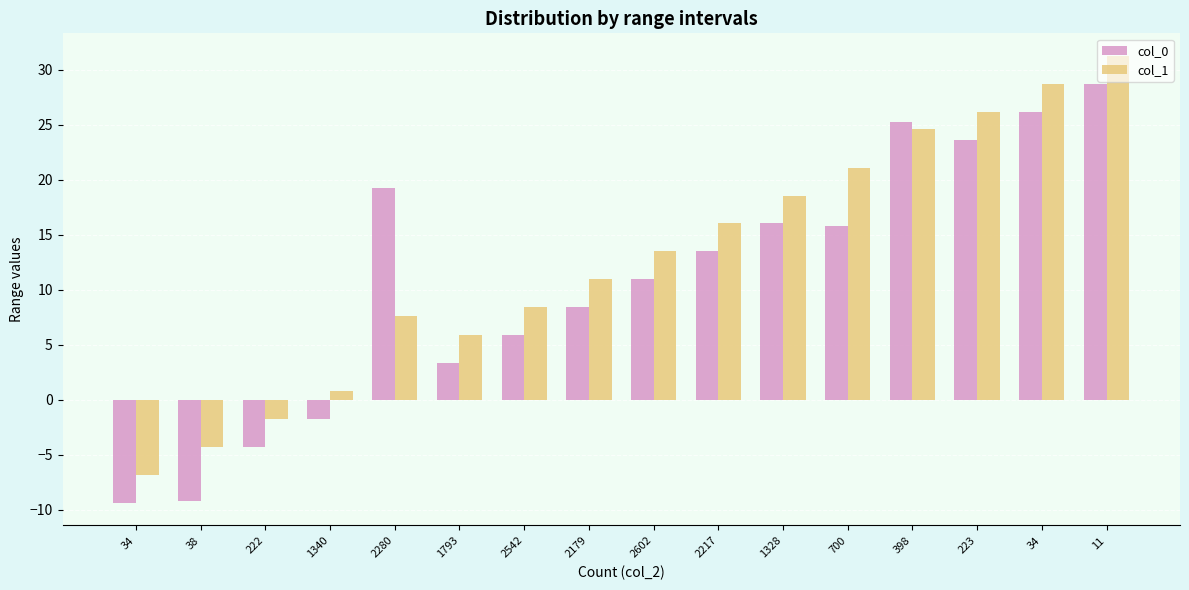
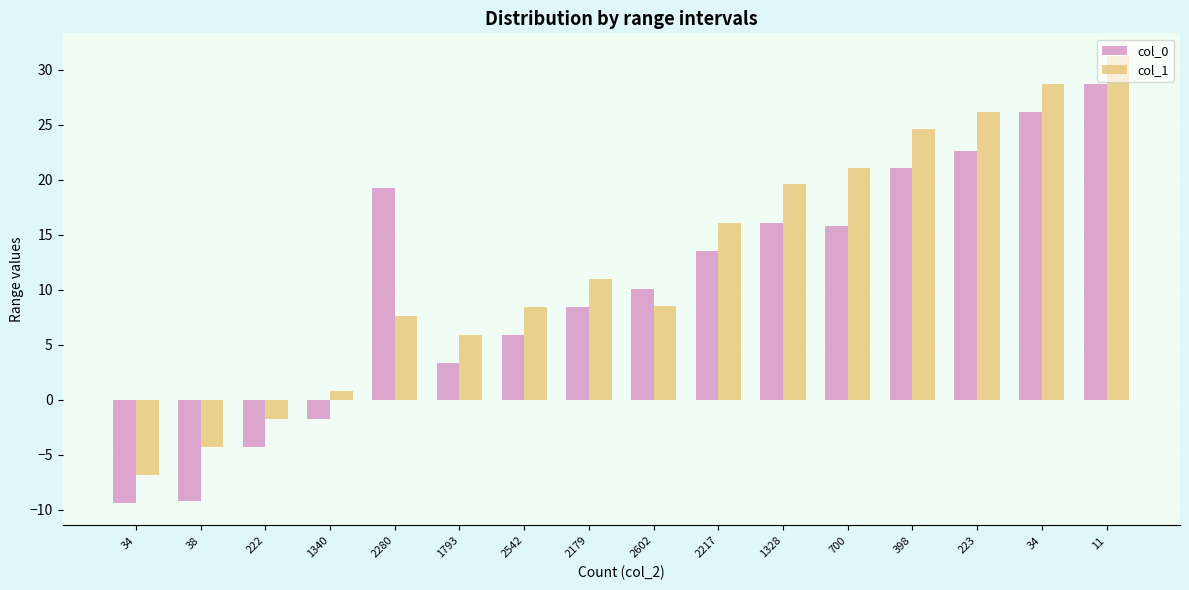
  {
    "col_0": {
      "38": -9.2,
      "222": -4.3,
      "1340": -1.8,
      "2280": 19.3,
      "1793": 3.3,
      "2542": 5.9,
      "2179": 8.4,
-     "2602": 11.0,
+     "2602": 10.1,
      "2217": 13.5,
      "1328": 16.0,
      "700": 15.8,
-     "398": 25.3,
-     "223": 23.7,
+     "398": 21.1,
+     "223": 22.6,
      "11": 28.8
    },
    "col_1": {
      "38": -4.3,
      "222": -1.8,
      "1340": 0.8,
      "2280": 7.6,
      "1793": 5.9,
      "2542": 8.4,
      "2179": 11.0,
-     "2602": 13.5,
+     "2602": 8.6,
      "2217": 16.0,
-     "1328": 18.6,
+     "1328": 19.6,
      "700": 21.1,
      "398": 24.6,
      "223": 26.2
    }
  }
